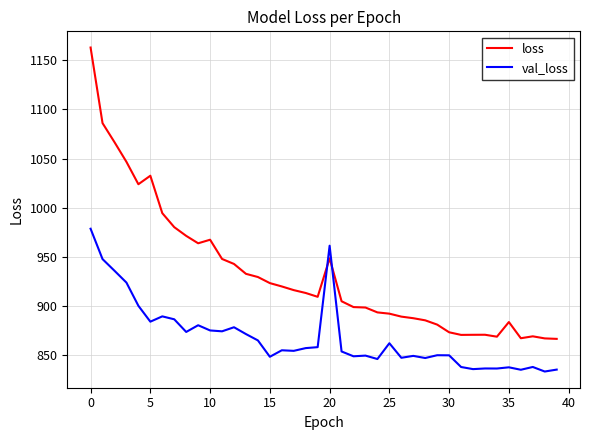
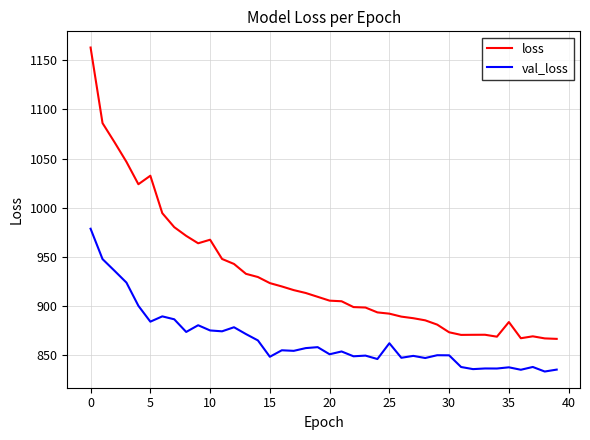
  {
    "loss": {
      "0": 1160,
      "5": 1030,
      "10": 970,
      "15": 920,
-     "20": 950,
+     "20": 910,
      "25": 890,
      "30": 870,
      "35": 880
    },
    "val_loss": {
      "0": 980,
      "5": 880,
      "10": 880,
      "15": 850,
-     "20": 960,
+     "20": 850,
      "25": 860,
      "30": 850,
      "35": 840
    }
  }
